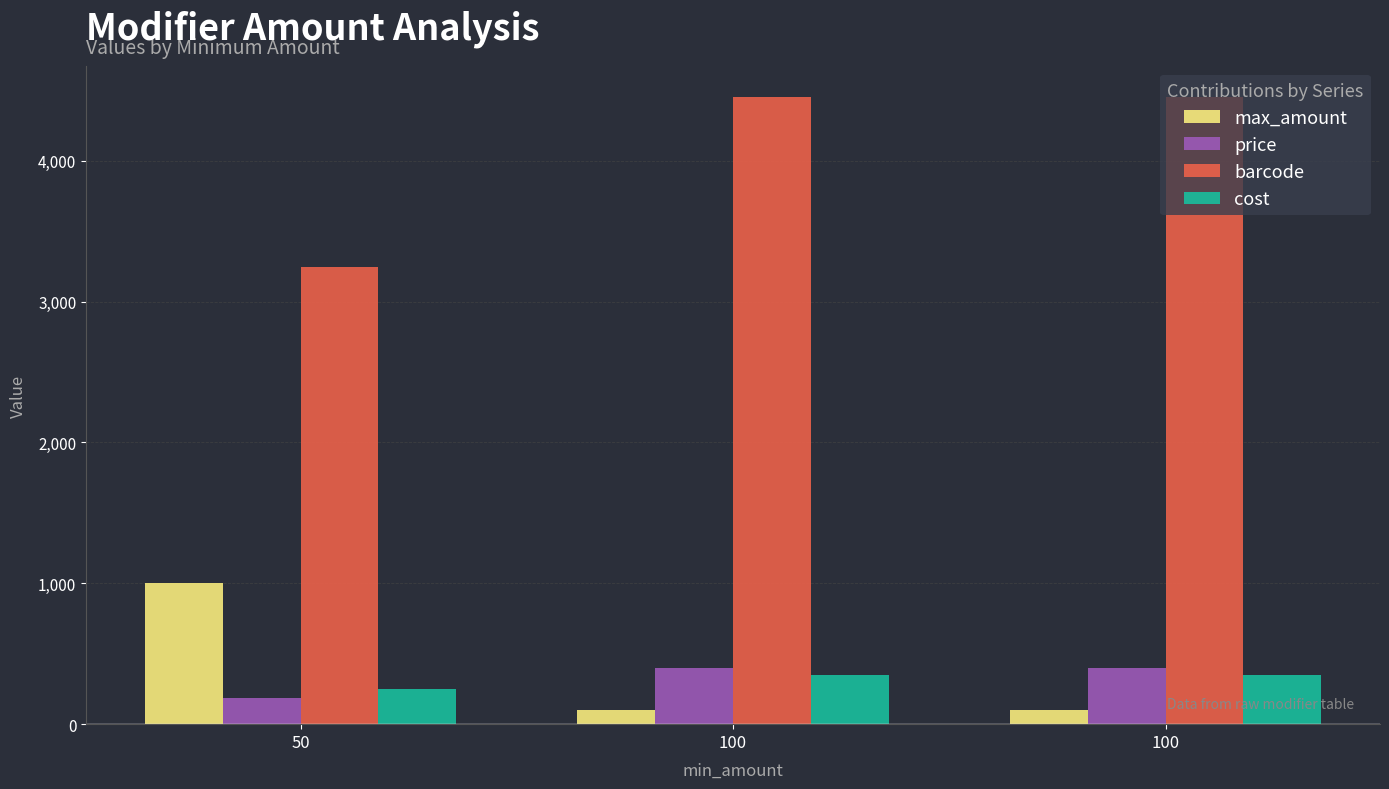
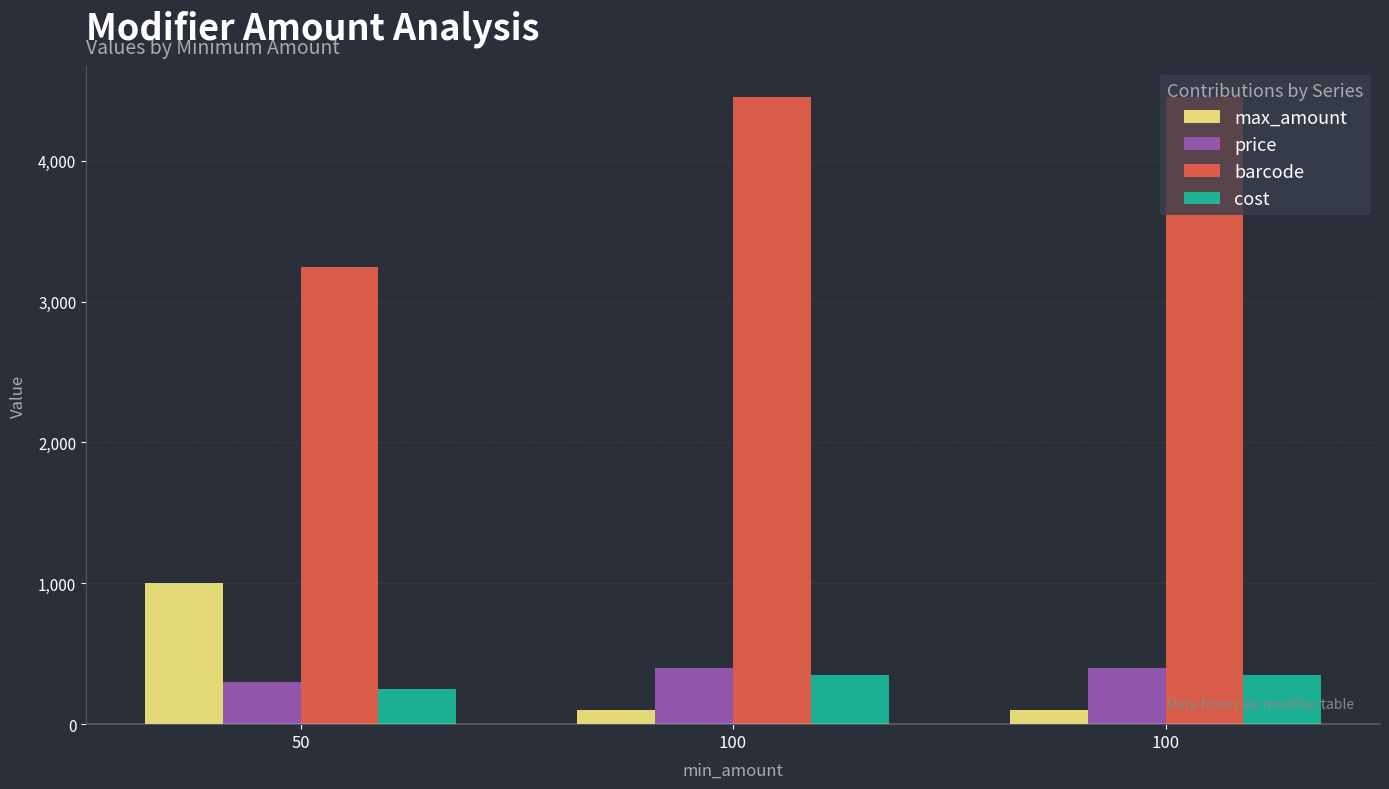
  {
    "max_amount": {
      "50": "1,000"
    },
    "price": {
-     "50": "190"
+     "50": "300"
    },
    "barcode": {
      "50": "3,250"
    },
    "cost": {
      "50": "250"
    }
  }
